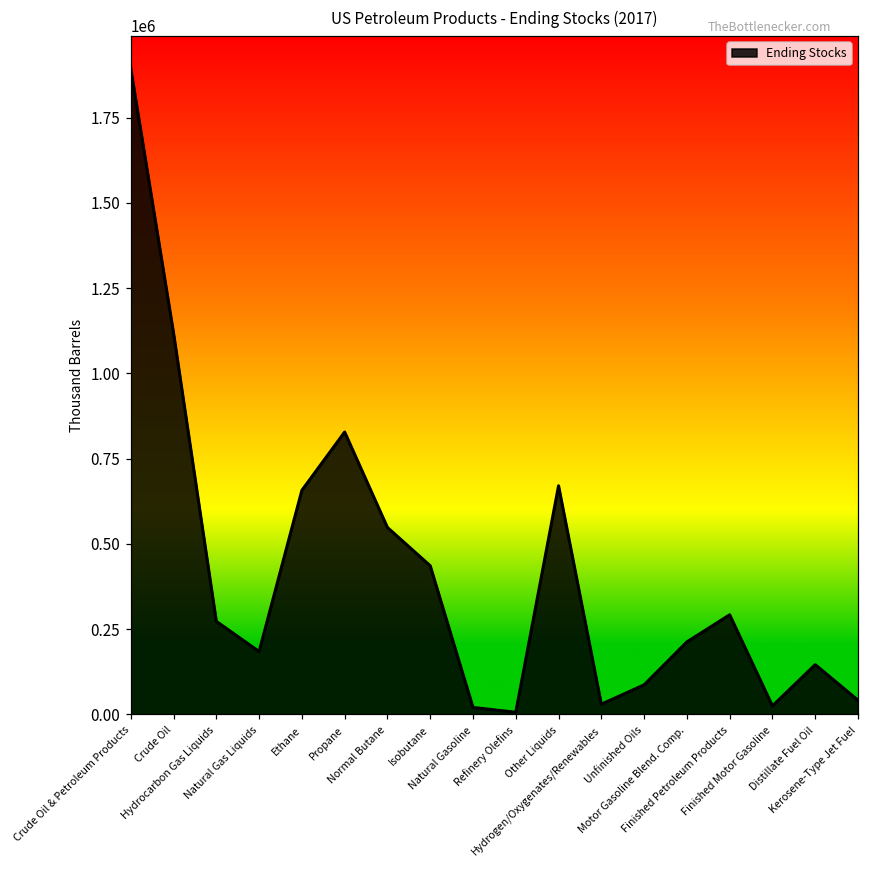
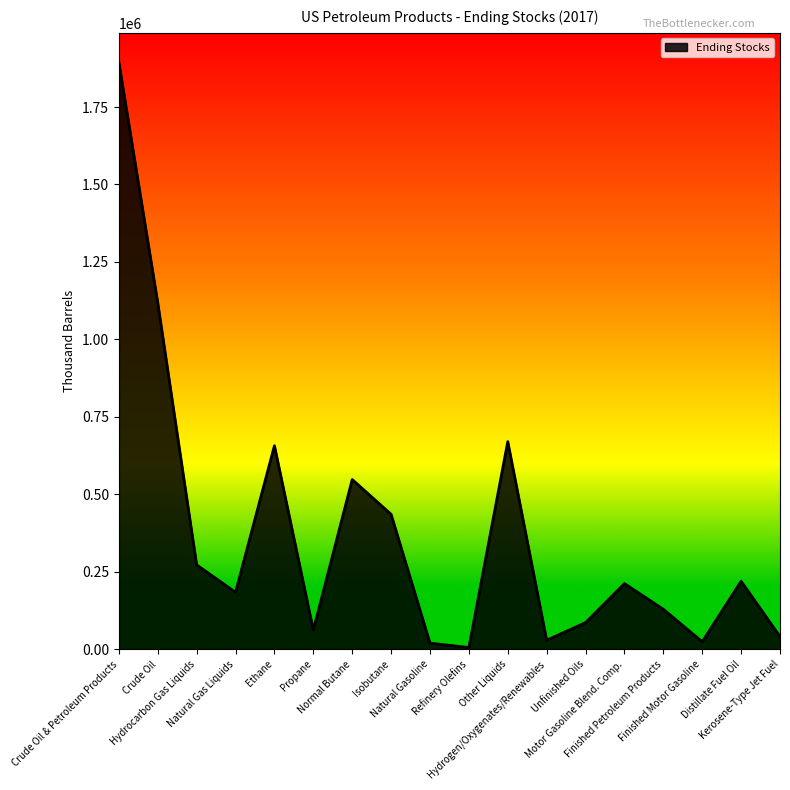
  {
    "Crude Oil & Petroleum Products": 1890000,
    "Crude Oil": 1120000,
    "Hydrocarbon Gas Liquids": 270000,
    "Natural Gas Liquids": 180000,
    "Ethane": 660000,
-   "Propane": 830000,
+   "Propane": 60000,
    "Normal Butane": 550000,
    "Isobutane": 440000,
    "Natural Gasoline": 20000,
    "Refinery Olefins": 10000,
    "Other Liquids": 670000,
    "Hydrogen/Oxygenates/Renewables": 30000,
    "Unfinished Oils": 90000,
    "Motor Gasoline Blend. Comp.": 210000,
-   "Finished Petroleum Products": 290000,
+   "Finished Petroleum Products": 130000,
    "Finished Motor Gasoline": 20000,
-   "Distillate Fuel Oil": 150000,
+   "Distillate Fuel Oil": 220000,
    "Kerosene-Type Jet Fuel": 40000
  }
